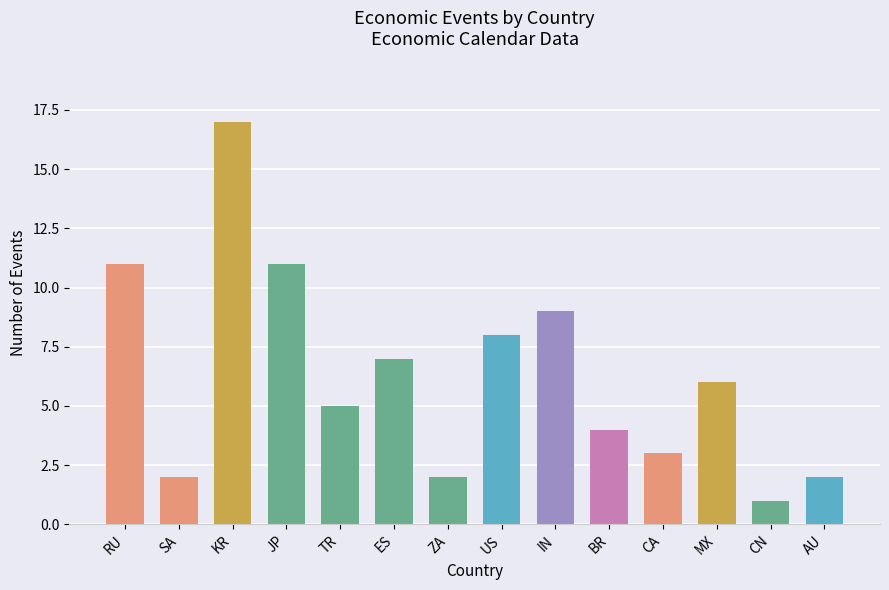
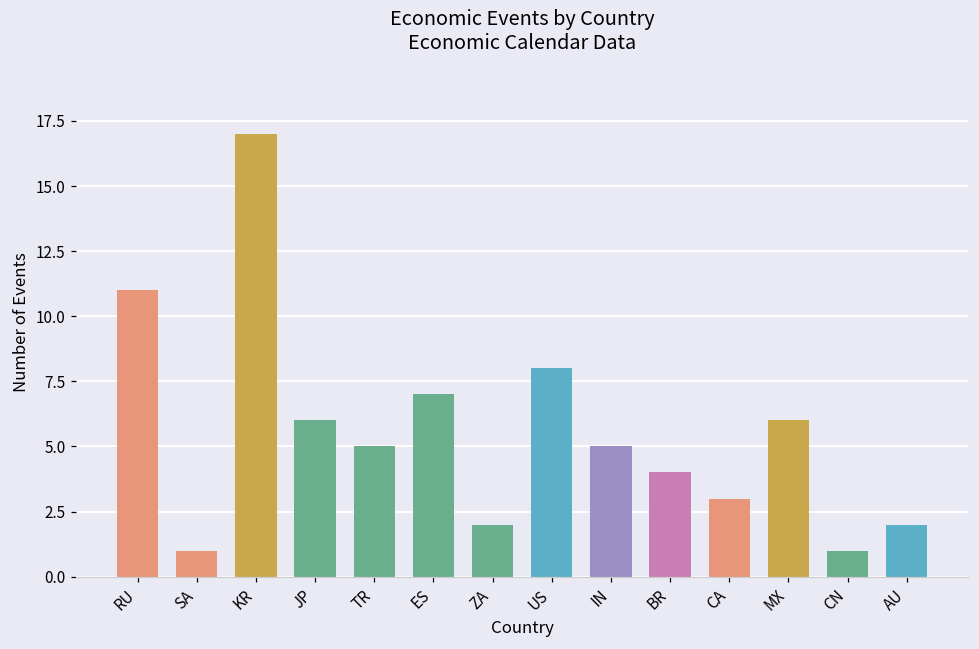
  {
    "RU": 11,
-   "SA": 2,
+   "SA": 1,
    "KR": 17,
-   "JP": 11,
+   "JP": 6,
    "TR": 5,
    "ES": 7,
    "ZA": 2,
    "US": 8,
-   "IN": 9,
+   "IN": 5,
    "BR": 4,
    "CA": 3,
    "MX": 6,
    "CN": 1,
    "AU": 2
  }
